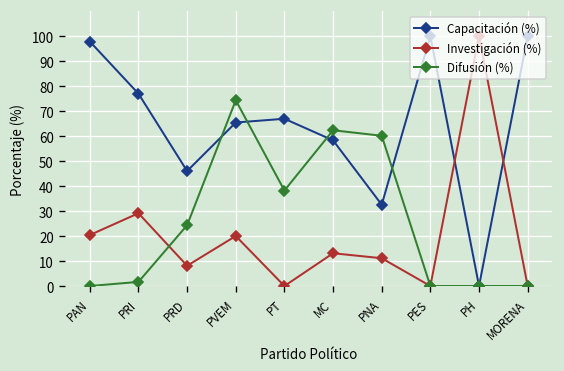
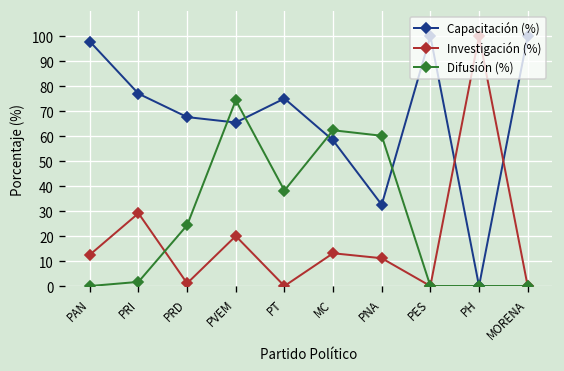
  {
    "Capacitación (%)": {
      "PAN": 98,
      "PRI": 77,
-     "PRD": 46,
+     "PRD": 68,
      "PVEM": 65,
-     "PT": 67,
+     "PT": 75,
      "MC": 58,
      "PNA": 33
    },
    "Investigación (%)": {
-     "PAN": 20,
+     "PAN": 13,
      "PRI": 29,
-     "PRD": 8,
+     "PRD": 1,
      "PVEM": 20,
      "PT": 0,
      "MC": 13,
      "PNA": 11
    },
    "Difusión (%)": {
      "PAN": 0,
      "PRI": 2,
      "PRD": 24,
      "PVEM": 74,
      "PT": 38,
      "MC": 62,
      "PNA": 60
    }
  }
